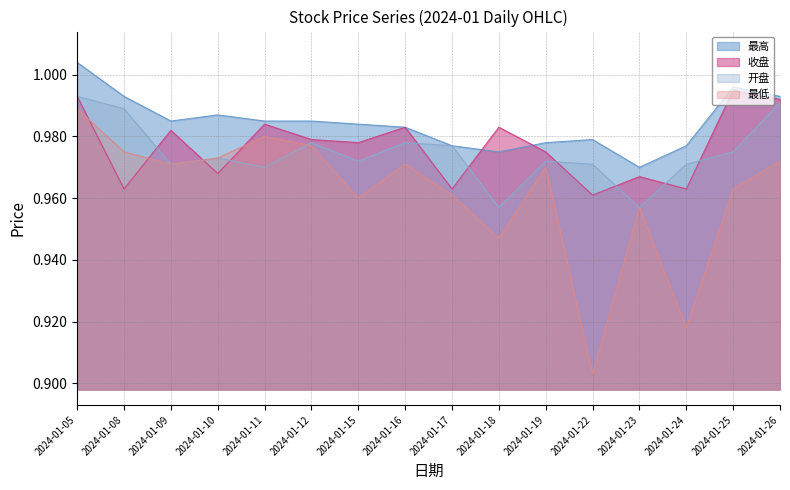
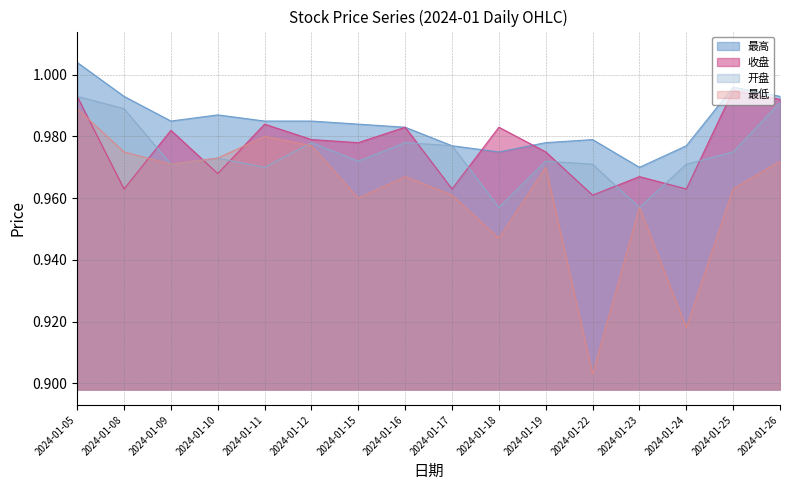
  {
    "收盘": {
      "2024-01-08": 0.963,
      "2024-01-09": 0.982,
      "2024-01-10": 0.968,
      "2024-01-11": 0.984,
      "2024-01-12": 0.979,
      "2024-01-15": 0.978,
      "2024-01-17": 0.963,
      "2024-01-18": 0.983,
      "2024-01-19": 0.975,
      "2024-01-22": 0.961,
      "2024-01-23": 0.967,
      "2024-01-24": 0.963,
      "2024-01-26": 0.992
    },
    "最低": {
      "2024-01-05": 0.989,
      "2024-01-08": 0.975,
      "2024-01-11": 0.980,
      "2024-01-12": 0.977,
      "2024-01-15": 0.960,
-     "2024-01-16": 0.971,
+     "2024-01-16": 0.967,
      "2024-01-17": 0.961,
      "2024-01-18": 0.947,
      "2024-01-19": 0.970,
      "2024-01-22": 0.903,
      "2024-01-24": 0.918,
      "2024-01-25": 0.963,
      "2024-01-26": 0.972
    }
  }
